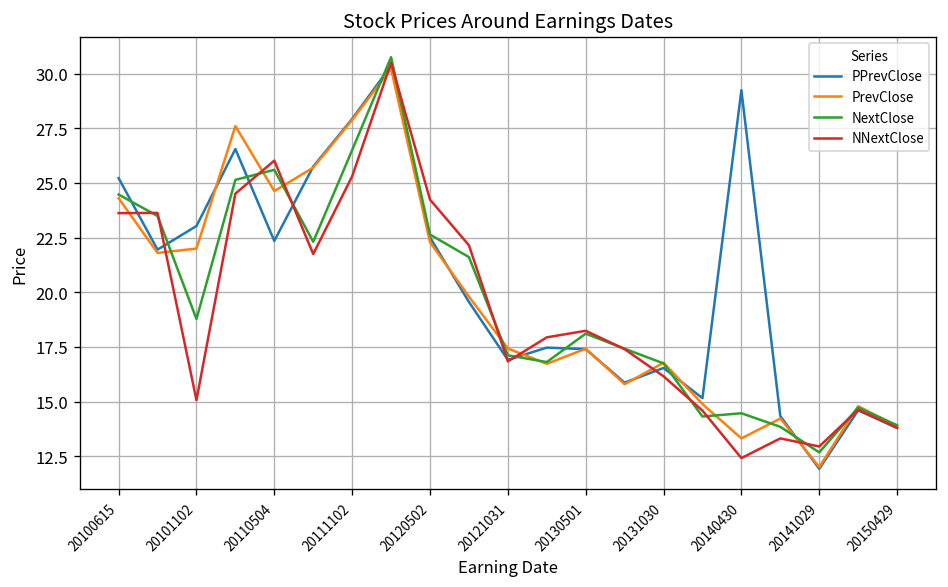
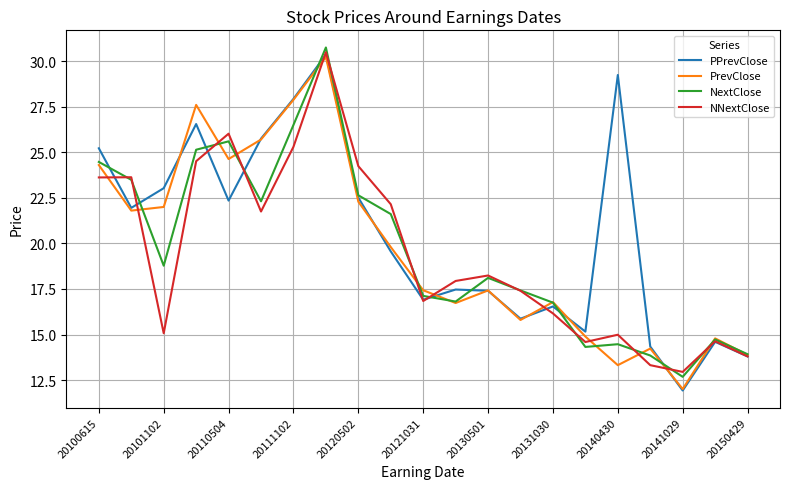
  {
    "PPrevClose": {
      "20100615": 25.2,
      "20101102": 23.0,
      "20110504": 22.3,
      "20131030": 16.5,
      "20140430": 29.2
    },
    "PrevClose": {
      "20100615": 24.3,
      "20101102": 22.0,
      "20110504": 24.6,
      "20120502": 22.3,
      "20121031": 17.4,
      "20140430": 13.3
    },
    "NextClose": {
      "20100615": 24.5,
      "20101102": 18.8,
      "20110504": 25.6,
      "20111102": 26.5,
      "20121031": 17.1,
      "20140430": 14.5,
      "20141029": 12.7
    },
    "NNextClose": {
      "20100615": 23.6,
      "20101102": 15.1,
      "20110504": 26.0,
      "20111102": 25.3,
      "20120502": 24.2,
      "20131030": 16.2,
-     "20140430": 12.4,
+     "20140430": 15.0,
      "20141029": 13.0
    }
  }
